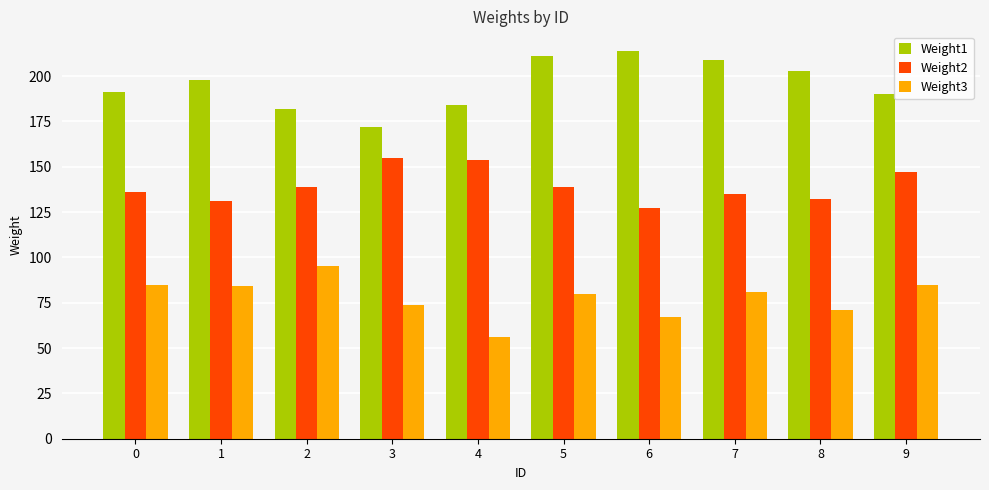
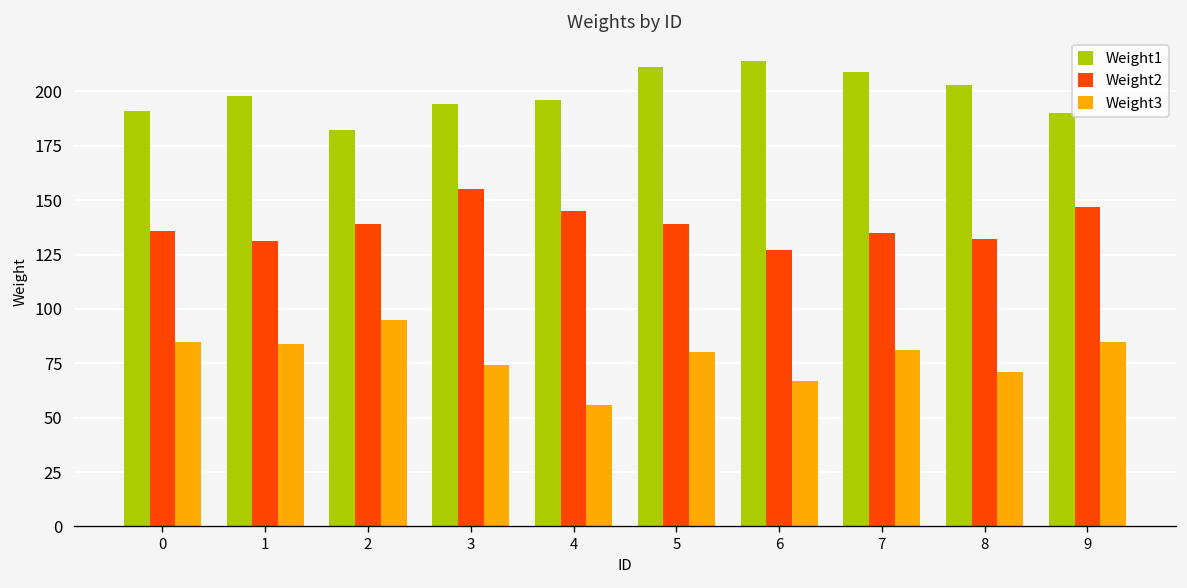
  {
    "Weight1": {
      "0": 191,
      "1": 198,
      "2": 182,
-     "3": 172,
-     "4": 184,
+     "3": 194,
+     "4": 196,
      "5": 211,
      "6": 214,
      "7": 209,
      "8": 203,
      "9": 190
    },
    "Weight2": {
      "0": 136,
      "1": 131,
      "2": 139,
      "3": 155,
-     "4": 154,
+     "4": 145,
      "5": 139,
      "6": 127,
      "7": 135,
      "8": 132,
      "9": 147
    },
    "Weight3": {
      "0": 85,
      "1": 84,
      "2": 95,
      "3": 74,
      "4": 56,
      "5": 80,
      "6": 67,
      "7": 81,
      "8": 71,
      "9": 85
    }
  }
